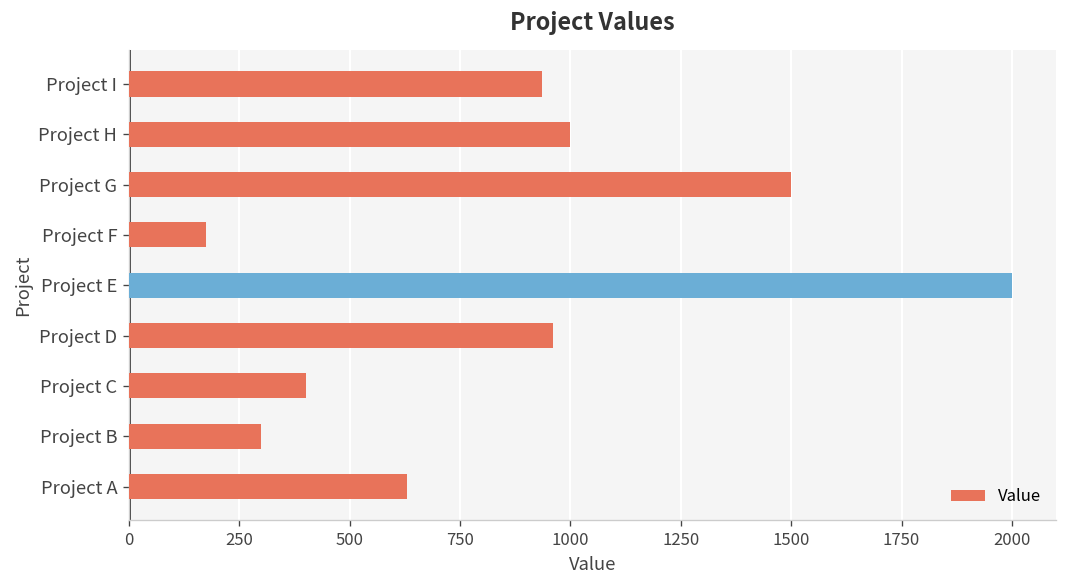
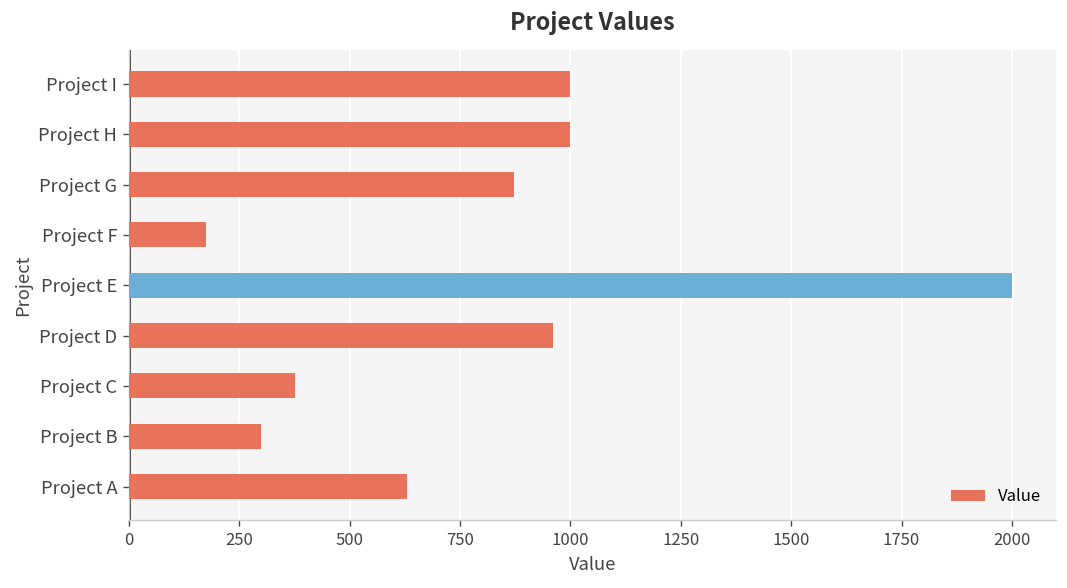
  {
-   "Project I": 940,
+   "Project I": 1000,
    "Project H": 1000,
-   "Project G": 1500,
+   "Project G": 870,
    "Project F": 170,
    "Project E": 2000,
    "Project D": 960,
-   "Project C": 400,
+   "Project C": 380,
    "Project B": 300,
    "Project A": 630
  }
